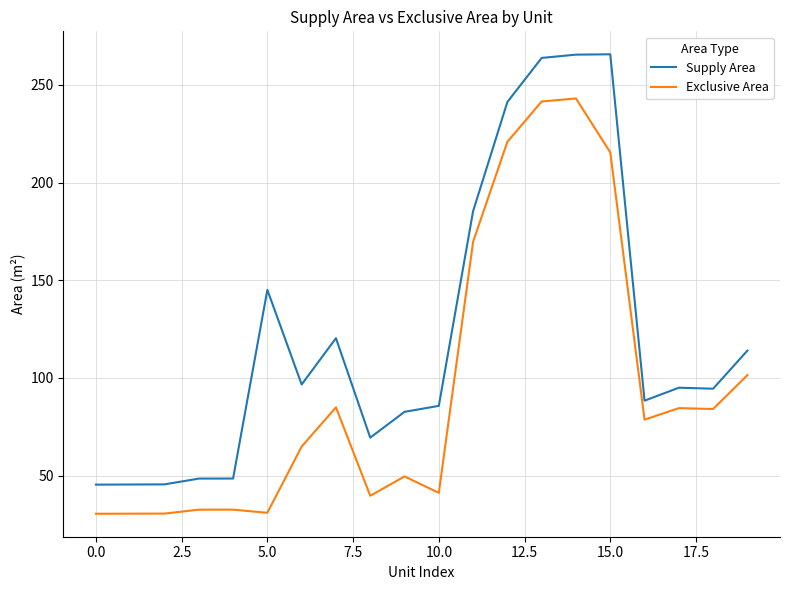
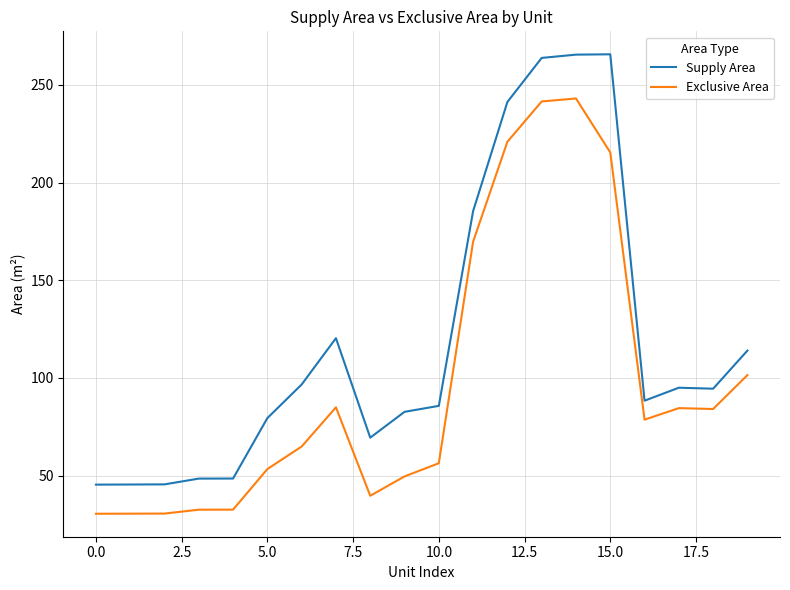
  {
    "Supply Area": {
      "0.0": 45,
-     "5.0": 145,
+     "5.0": 79,
      "10.0": 86,
      "15.0": 266
    },
    "Exclusive Area": {
      "0.0": 30,
-     "5.0": 31,
-     "10.0": 41,
+     "5.0": 53,
+     "10.0": 56,
      "15.0": 215
    }
  }
